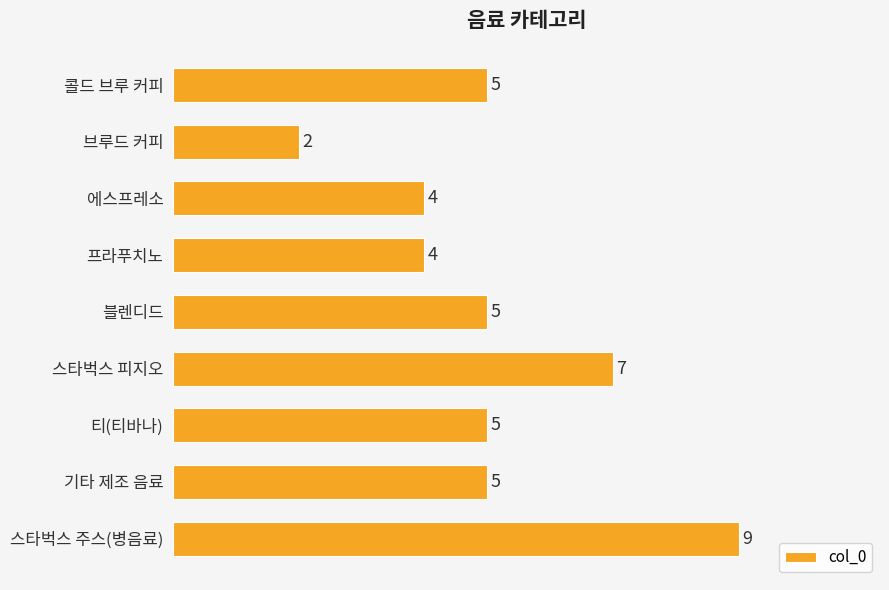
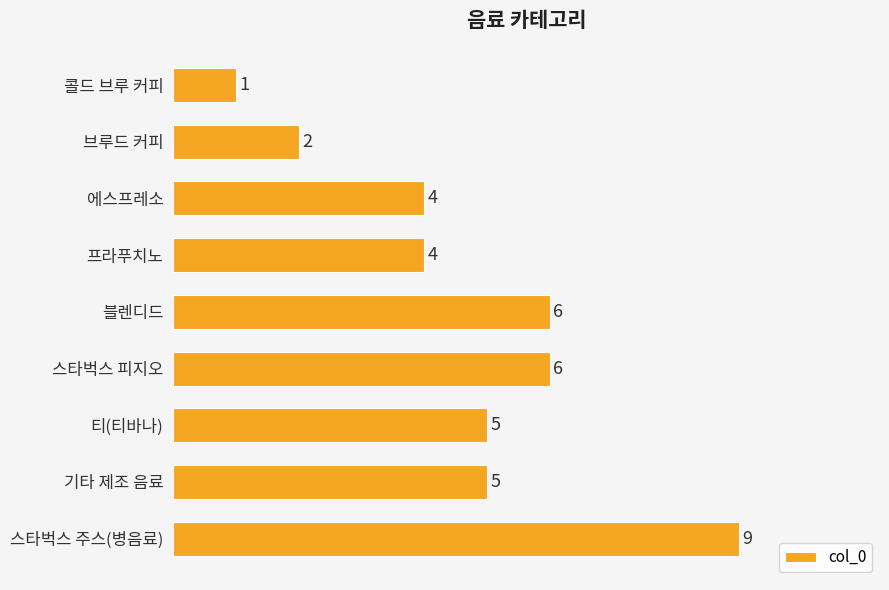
  {
-   "콜드 브루 커피": 5,
+   "콜드 브루 커피": 1,
    "브루드 커피": 2,
    "에스프레소": 4,
    "프라푸치노": 4,
-   "블렌디드": 5,
-   "스타벅스 피지오": 7,
+   "블렌디드": 6,
+   "스타벅스 피지오": 6,
    "티(티바나)": 5,
    "기타 제조 음료": 5,
    "스타벅스 주스(병음료)": 9
  }
